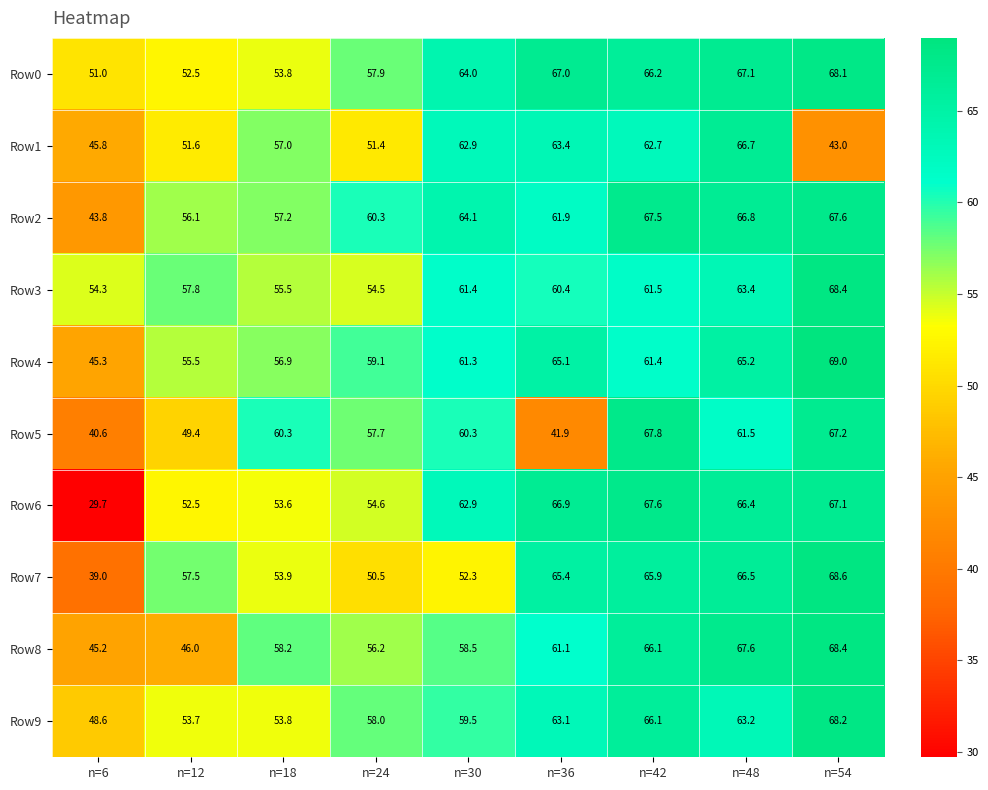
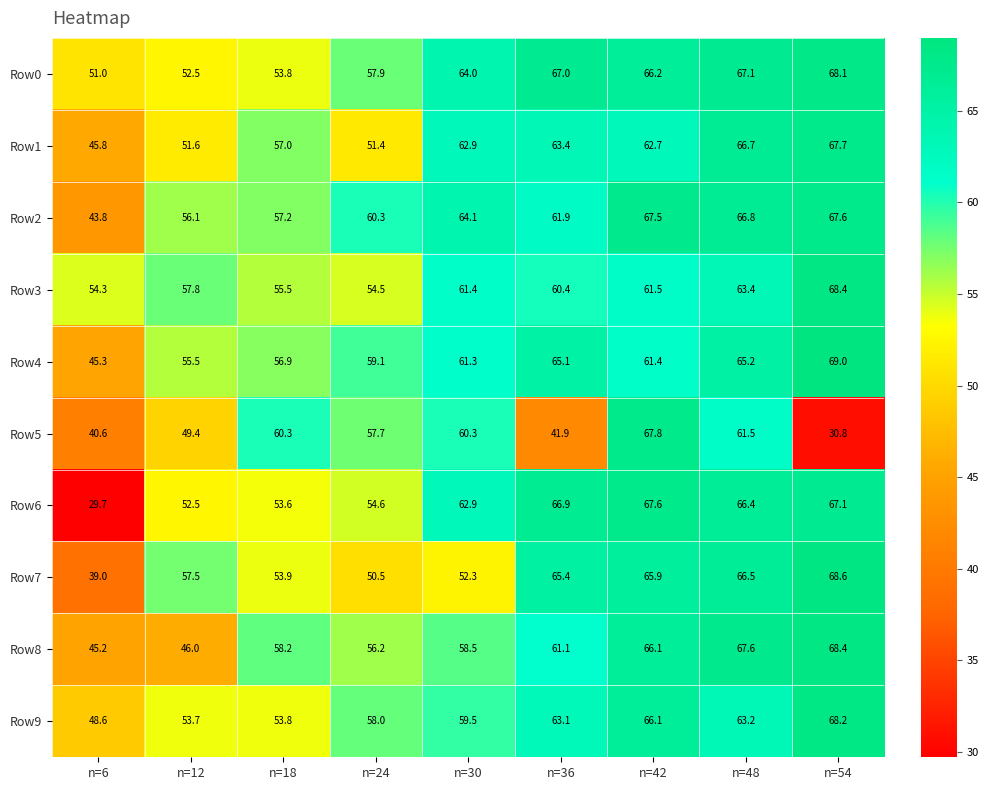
  {
    "Row0": {
      "n=6": 51.0,
      "n=12": 52.5,
      "n=18": 53.8,
      "n=24": 57.9,
      "n=30": 64.0,
      "n=36": 67.0,
      "n=42": 66.2,
      "n=48": 67.1,
      "n=54": 68.1
    },
    "Row1": {
      "n=6": 45.8,
      "n=12": 51.6,
      "n=18": 57.0,
      "n=24": 51.4,
      "n=30": 62.9,
      "n=36": 63.4,
      "n=42": 62.7,
      "n=48": 66.7,
-     "n=54": 43.0
+     "n=54": 67.7
    },
    "Row2": {
      "n=6": 43.8,
      "n=12": 56.1,
      "n=18": 57.2,
      "n=24": 60.3,
      "n=30": 64.1,
      "n=36": 61.9,
      "n=42": 67.5,
      "n=48": 66.8,
      "n=54": 67.6
    },
    "Row3": {
      "n=6": 54.3,
      "n=12": 57.8,
      "n=18": 55.5,
      "n=24": 54.5,
      "n=30": 61.4,
      "n=36": 60.4,
      "n=42": 61.5,
      "n=48": 63.4,
      "n=54": 68.4
    },
    "Row4": {
      "n=6": 45.3,
      "n=12": 55.5,
      "n=18": 56.9,
      "n=24": 59.1,
      "n=30": 61.3,
      "n=36": 65.1,
      "n=42": 61.4,
      "n=48": 65.2,
      "n=54": 69.0
    },
    "Row5": {
      "n=6": 40.6,
      "n=12": 49.4,
      "n=18": 60.3,
      "n=24": 57.7,
      "n=30": 60.3,
      "n=36": 41.9,
      "n=42": 67.8,
      "n=48": 61.5,
-     "n=54": 67.2
+     "n=54": 30.8
    },
    "Row6": {
      "n=6": 29.7,
      "n=12": 52.5,
      "n=18": 53.6,
      "n=24": 54.6,
      "n=30": 62.9,
      "n=36": 66.9,
      "n=42": 67.6,
      "n=48": 66.4,
      "n=54": 67.1
    },
    "Row7": {
      "n=6": 39.0,
      "n=12": 57.5,
      "n=18": 53.9,
      "n=24": 50.5,
      "n=30": 52.3,
      "n=36": 65.4,
      "n=42": 65.9,
      "n=48": 66.5,
      "n=54": 68.6
    },
    "Row8": {
      "n=6": 45.2,
      "n=12": 46.0,
      "n=18": 58.2,
      "n=24": 56.2,
      "n=30": 58.5,
      "n=36": 61.1,
      "n=42": 66.1,
      "n=48": 67.6,
      "n=54": 68.4
    },
    "Row9": {
      "n=6": 48.6,
      "n=12": 53.7,
      "n=18": 53.8,
      "n=24": 58.0,
      "n=30": 59.5,
      "n=36": 63.1,
      "n=42": 66.1,
      "n=48": 63.2,
      "n=54": 68.2
    }
  }
